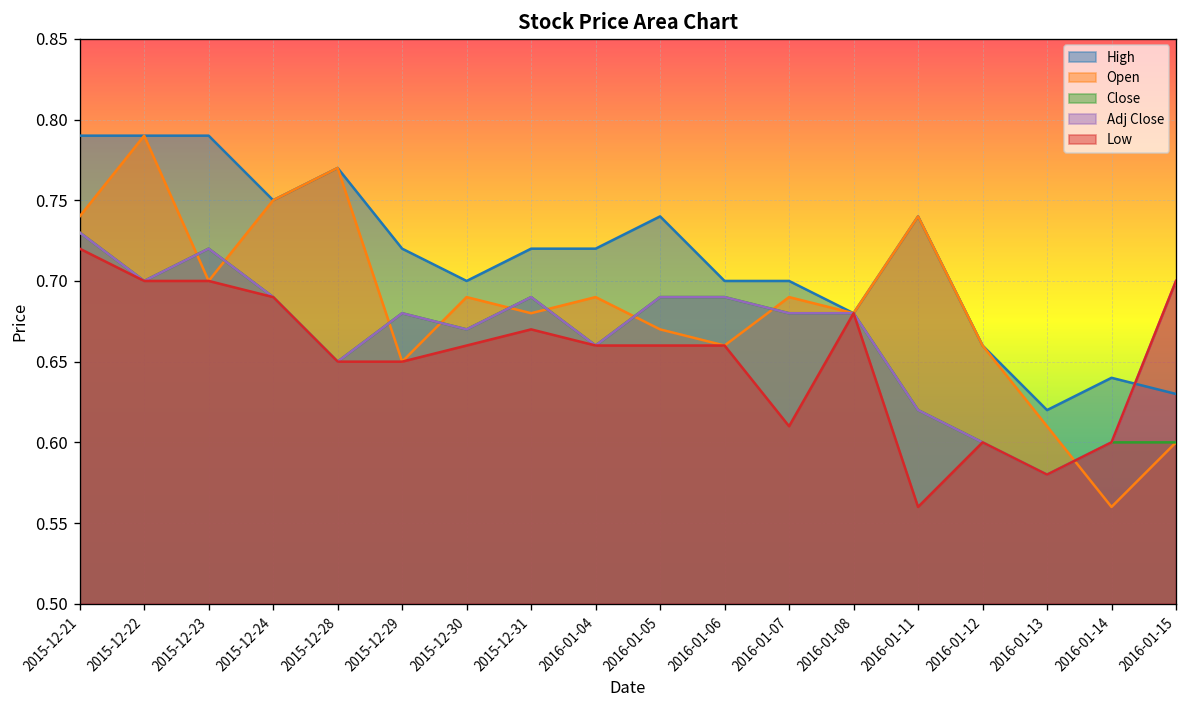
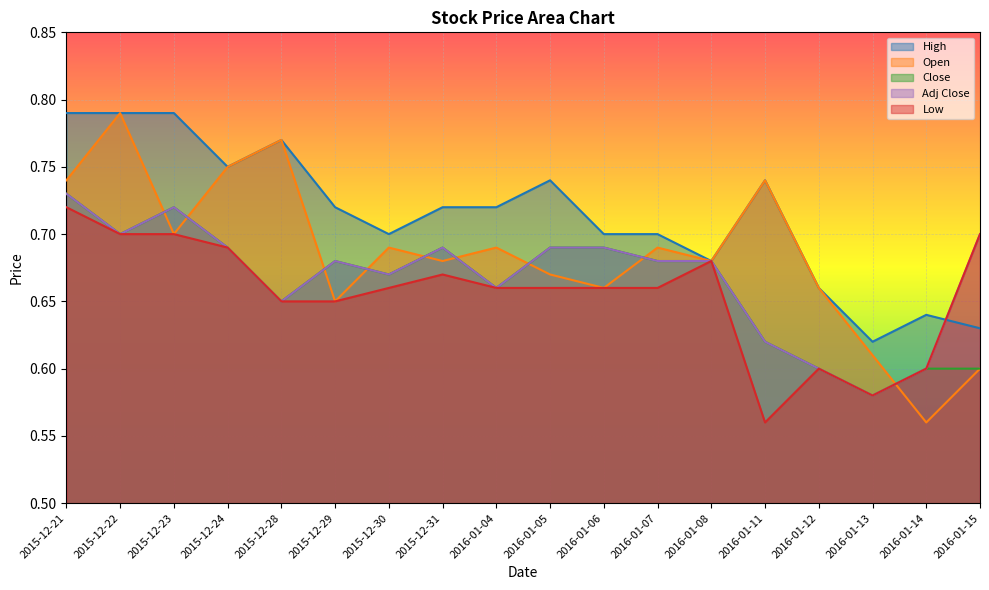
  {
    "High": {
      "2015-12-21": 0.79,
      "2015-12-23": 0.79,
      "2015-12-29": 0.72,
      "2015-12-30": 0.70,
      "2015-12-31": 0.72,
      "2016-01-04": 0.72,
      "2016-01-05": 0.74,
      "2016-01-06": 0.70,
      "2016-01-07": 0.70,
      "2016-01-13": 0.62,
      "2016-01-14": 0.64,
      "2016-01-15": 0.63
    },
    "Open": {
      "2015-12-21": 0.74,
      "2015-12-30": 0.69,
      "2015-12-31": 0.68,
      "2016-01-04": 0.69,
      "2016-01-05": 0.67,
      "2016-01-07": 0.69,
      "2016-01-13": 0.61,
      "2016-01-14": 0.56
    },
    "Low": {
      "2015-12-21": 0.72,
      "2015-12-30": 0.66,
      "2015-12-31": 0.67,
      "2016-01-05": 0.66,
-     "2016-01-07": 0.61,
+     "2016-01-07": 0.66,
      "2016-01-11": 0.56
    }
  }
